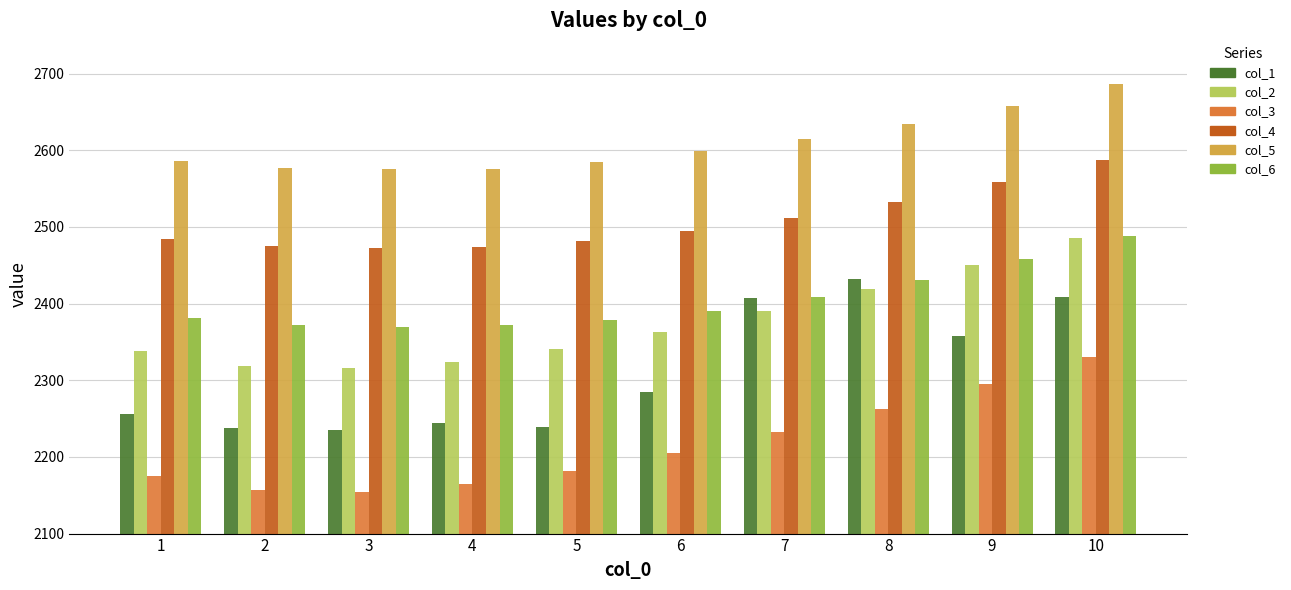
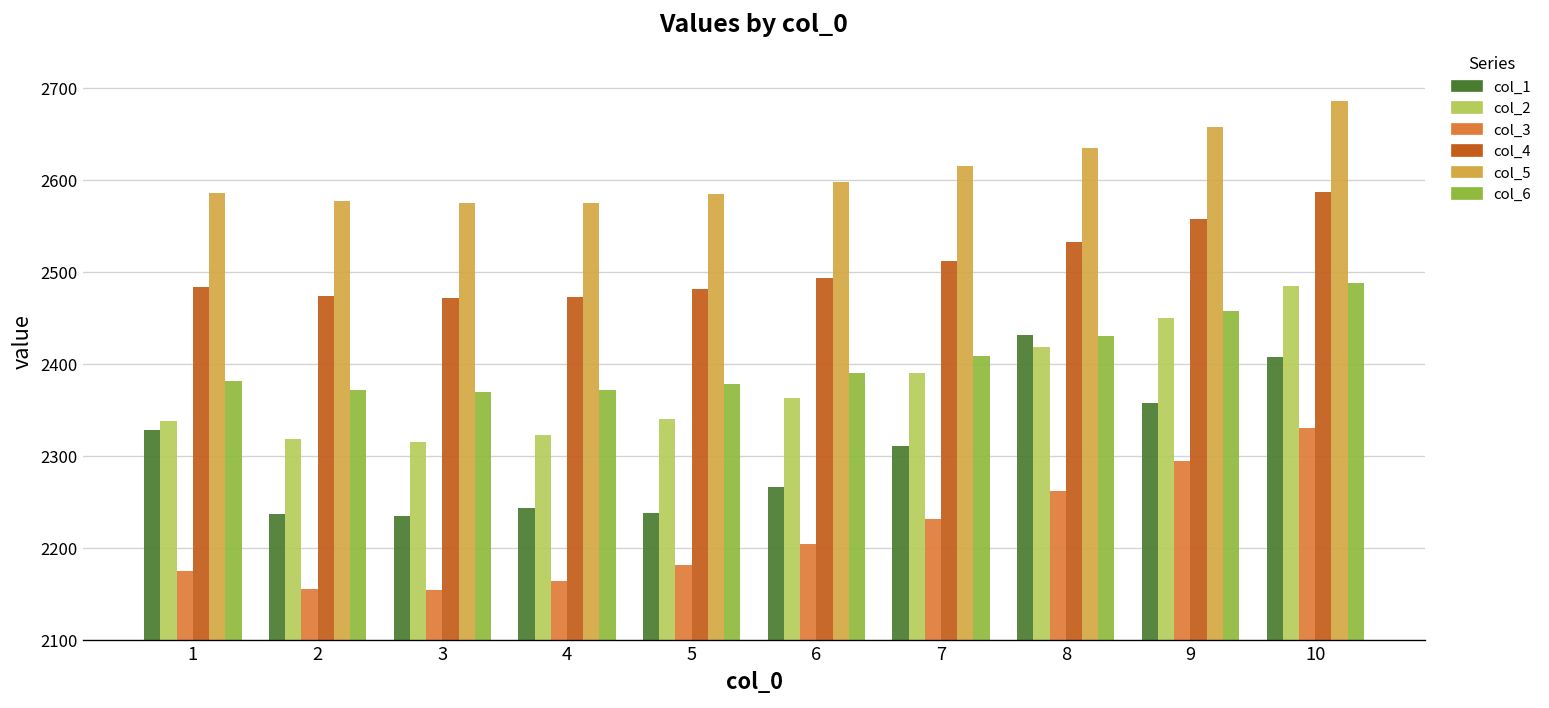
  {
    "col_1": {
-     "1": 2260,
+     "1": 2330,
      "2": 2240,
      "3": 2230,
      "4": 2240,
      "5": 2240,
-     "6": 2280,
-     "7": 2410,
+     "6": 2270,
+     "7": 2310,
      "8": 2430,
      "9": 2360,
      "10": 2410
    }
  }
